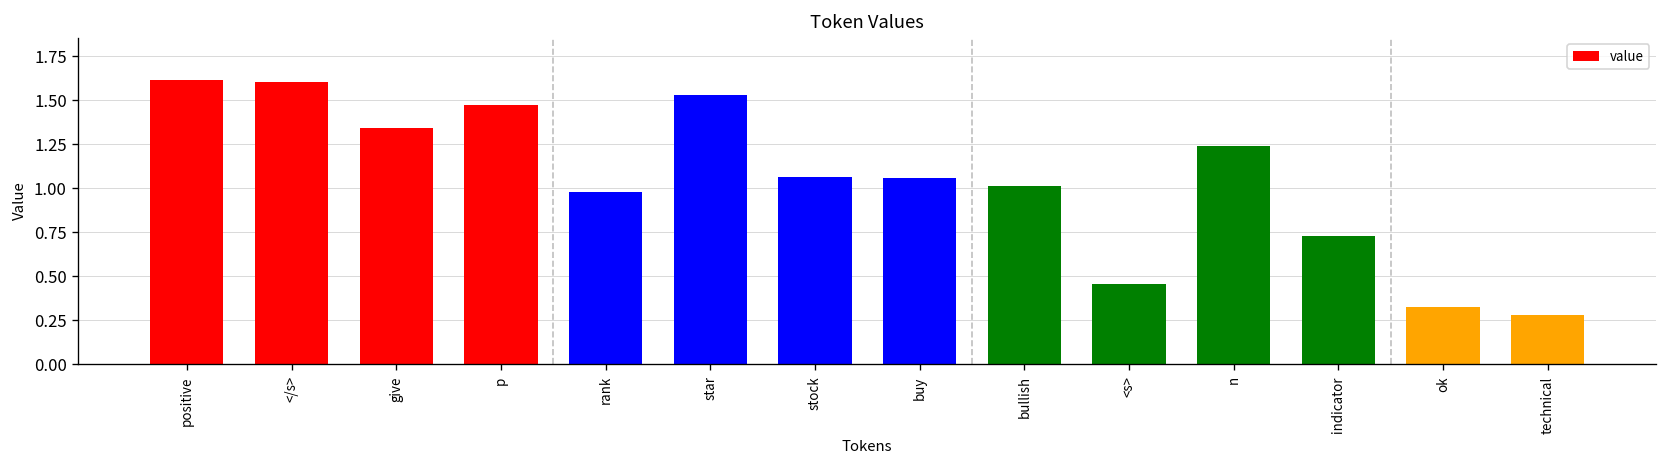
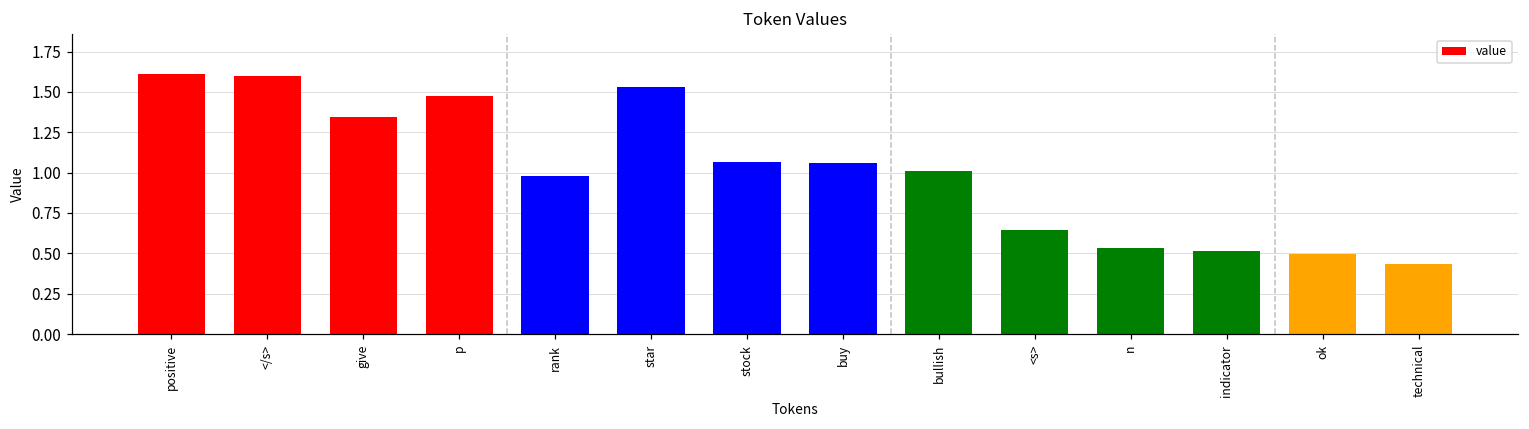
  {
    "positive": 1.61,
    "</s>": 1.60,
    "give": 1.34,
    "p": 1.47,
    "rank": 0.98,
    "star": 1.53,
    "stock": 1.06,
    "buy": 1.06,
    "bullish": 1.01,
-   "<s>": 0.46,
-   "n": 1.24,
-   "indicator": 0.73,
-   "ok": 0.33,
-   "technical": 0.28
+   "<s>": 0.64,
+   "n": 0.53,
+   "indicator": 0.52,
+   "ok": 0.50,
+   "technical": 0.43
  }
